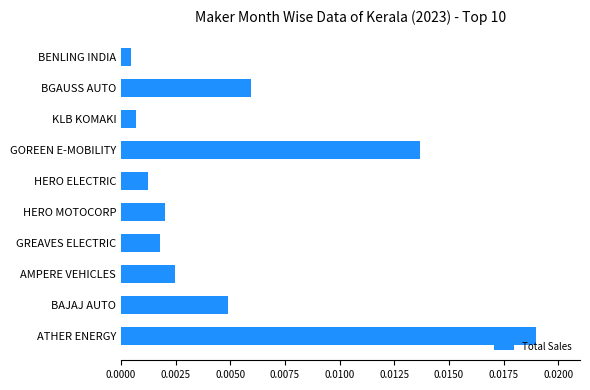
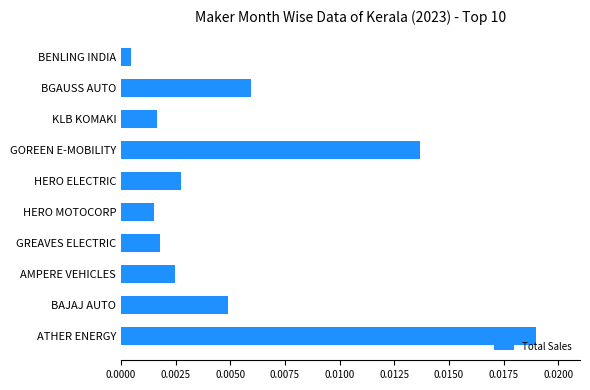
  {
    "BENLING INDIA": 0.0004,
    "BGAUSS AUTO": 0.0059,
-   "KLB KOMAKI": 0.0007,
+   "KLB KOMAKI": 0.0017,
    "GOREEN E-MOBILITY": 0.0137,
-   "HERO ELECTRIC": 0.0012,
-   "HERO MOTOCORP": 0.0020,
+   "HERO ELECTRIC": 0.0028,
+   "HERO MOTOCORP": 0.0015,
    "GREAVES ELECTRIC": 0.0018,
    "AMPERE VEHICLES": 0.0025,
    "BAJAJ AUTO": 0.0049,
    "ATHER ENERGY": 0.0190
  }
